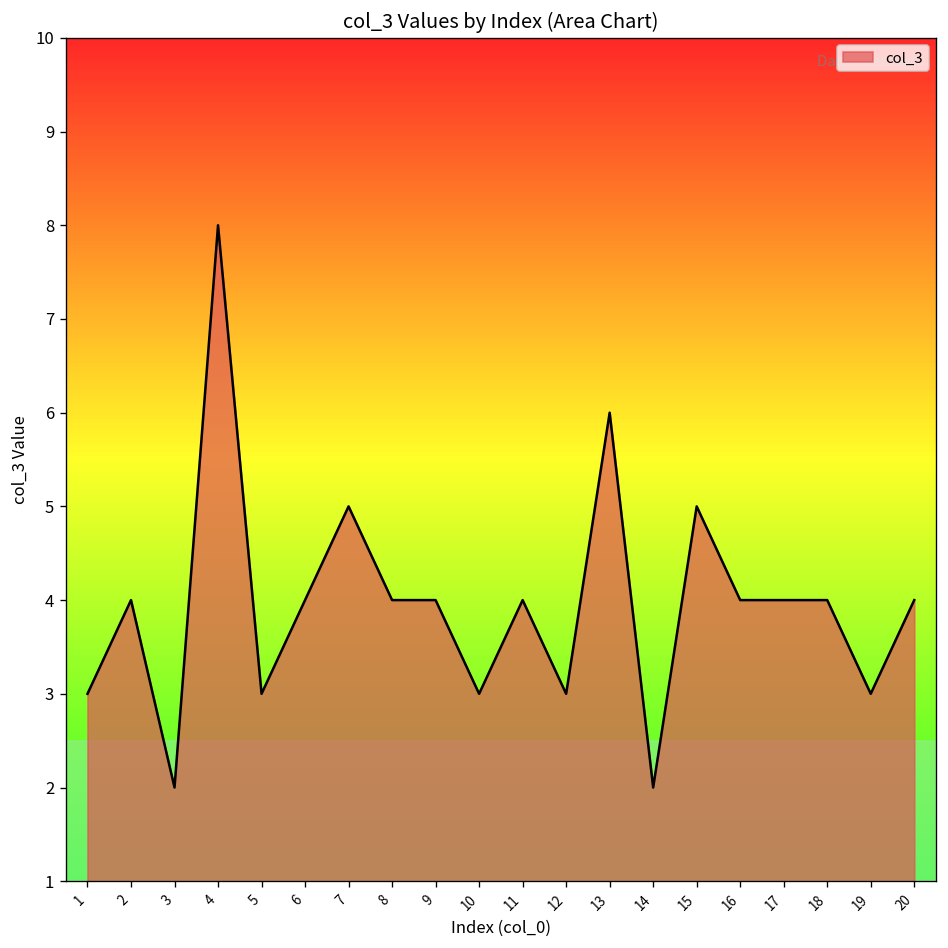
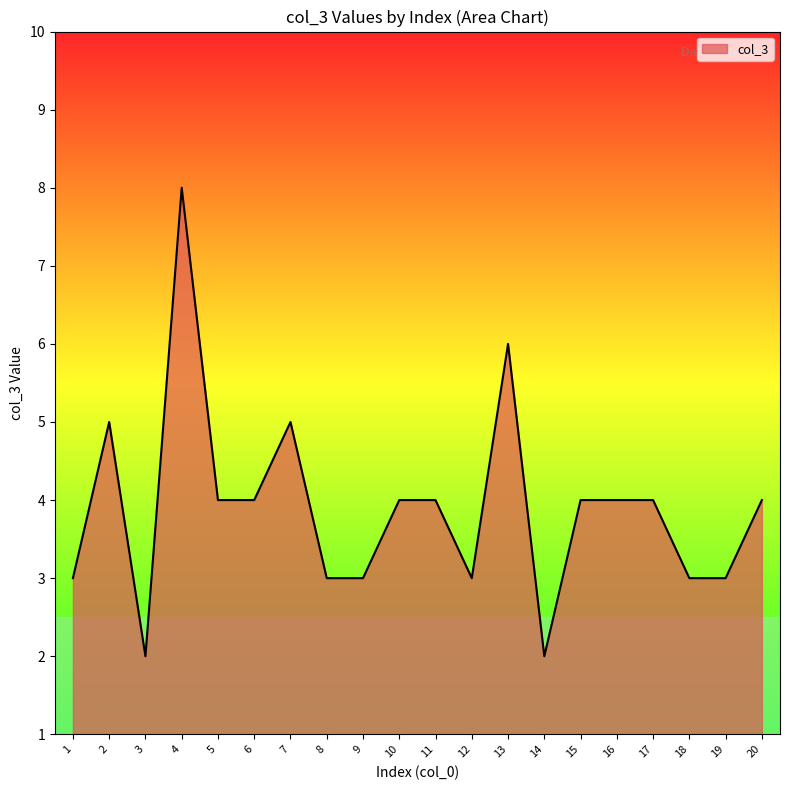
  {
    "1": 3,
-   "2": 4,
+   "2": 5,
    "4": 8,
-   "5": 3,
+   "5": 4,
    "6": 4,
    "7": 5,
-   "8": 4,
-   "9": 4,
-   "10": 3,
+   "8": 3,
+   "9": 3,
+   "10": 4,
    "11": 4,
    "12": 3,
    "13": 6,
-   "15": 5,
+   "15": 4,
    "16": 4,
    "17": 4,
-   "18": 4,
+   "18": 3,
    "19": 3,
    "20": 4
  }
